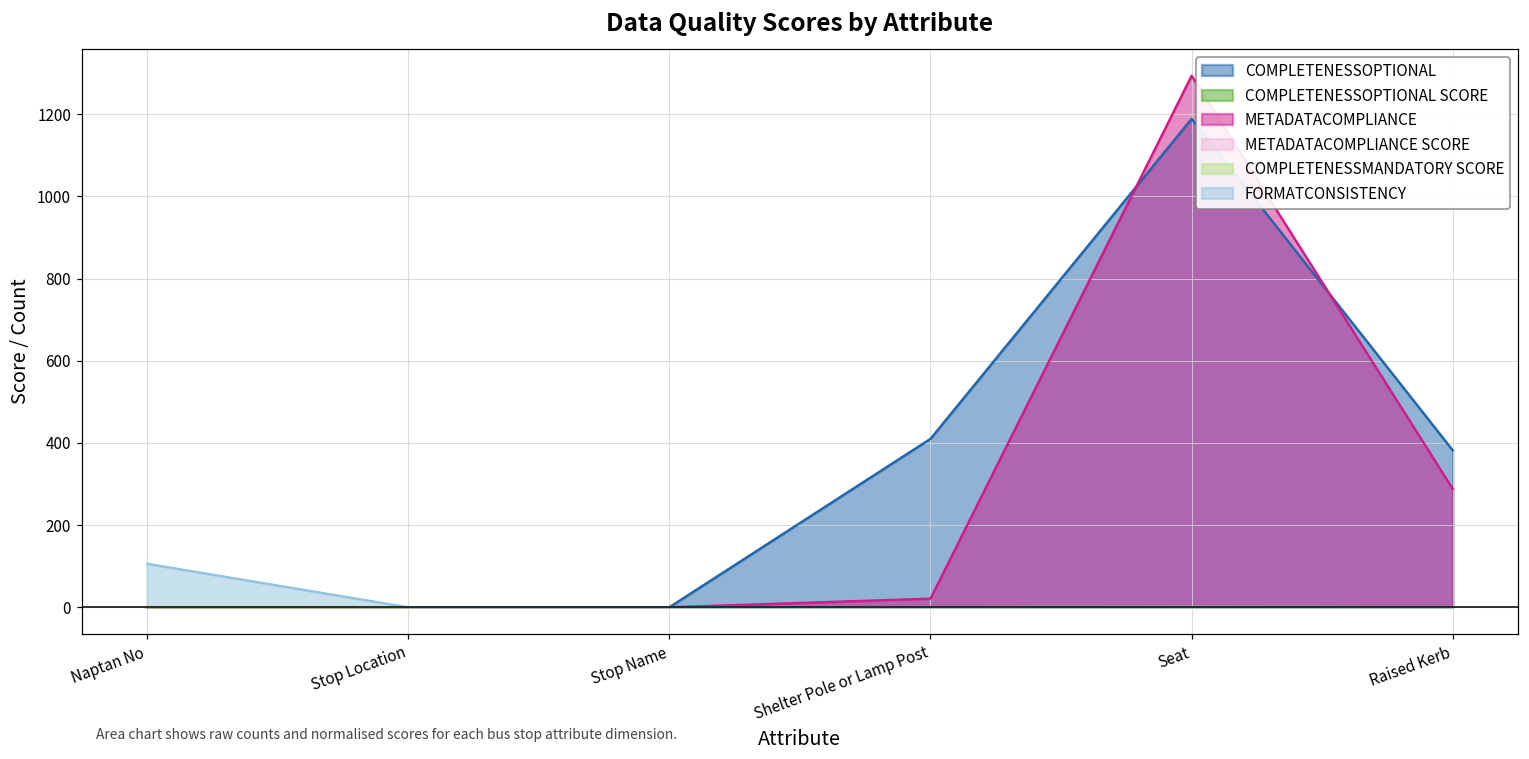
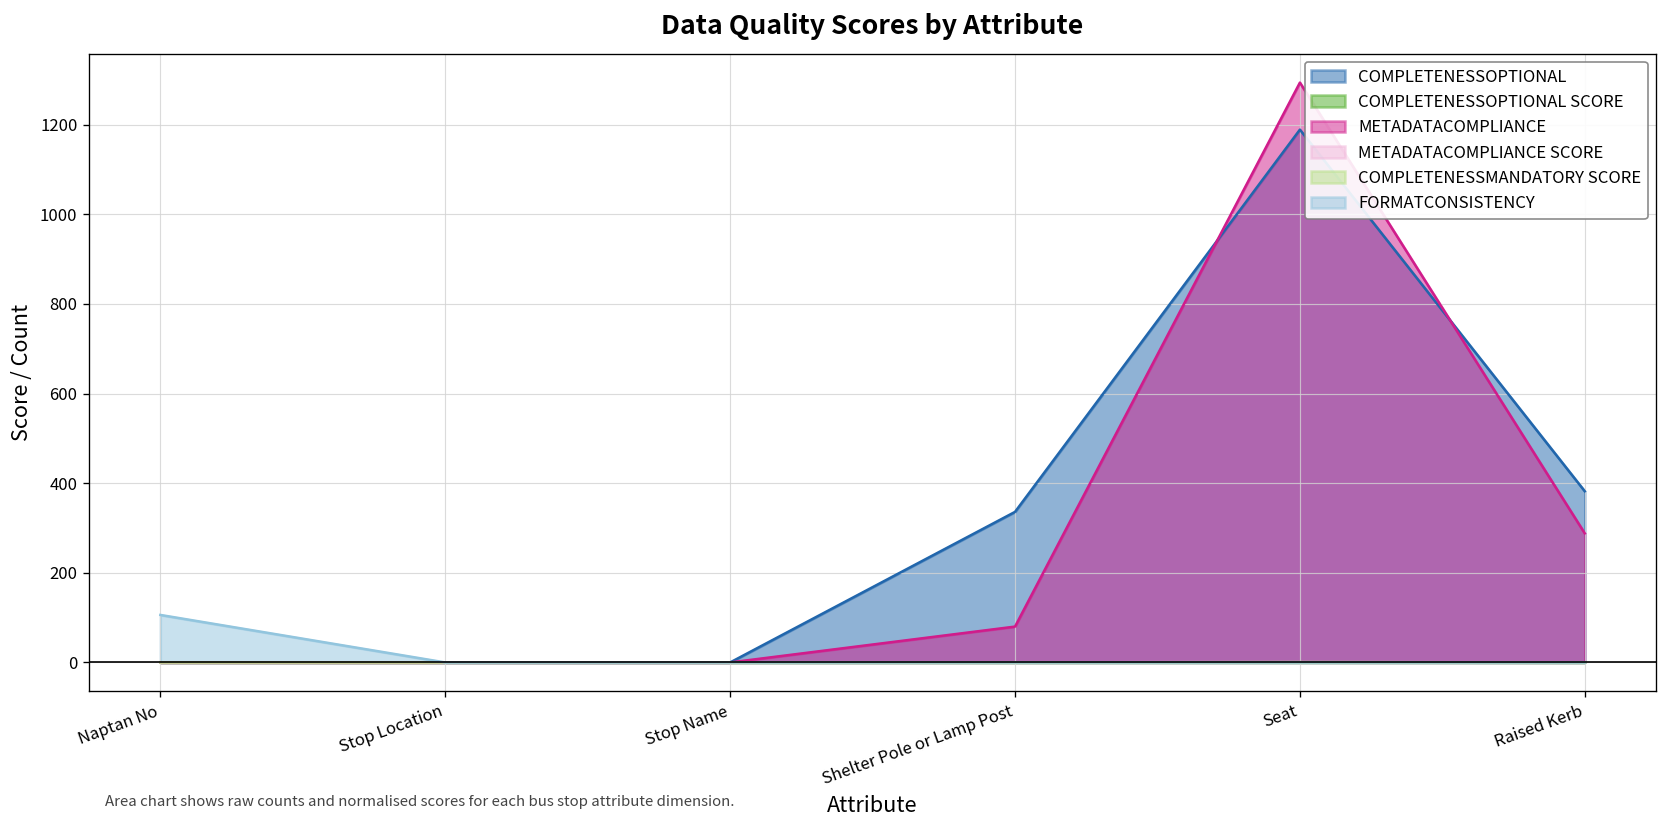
  {
    "COMPLETENESSOPTIONAL": {
-     "Shelter Pole or Lamp Post": 410,
+     "Shelter Pole or Lamp Post": 340,
      "Seat": 1190,
      "Raised Kerb": 380
    },
    "METADATACOMPLIANCE": {
-     "Shelter Pole or Lamp Post": 20,
+     "Shelter Pole or Lamp Post": 80,
      "Seat": 1290,
      "Raised Kerb": 290
    },
    "FORMATCONSISTENCY": {
      "Naptan No": 110
    }
  }
